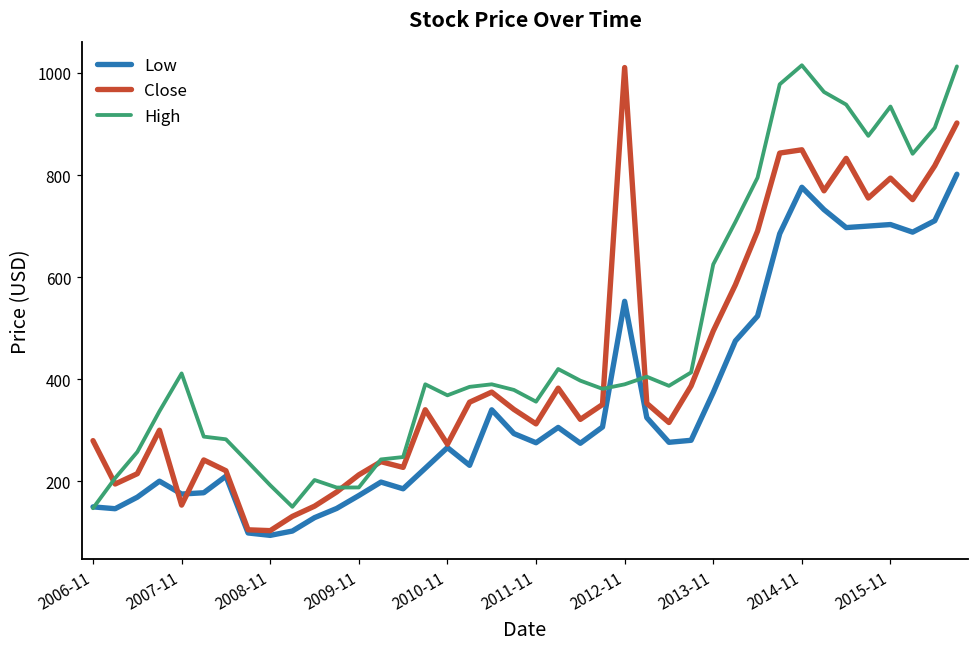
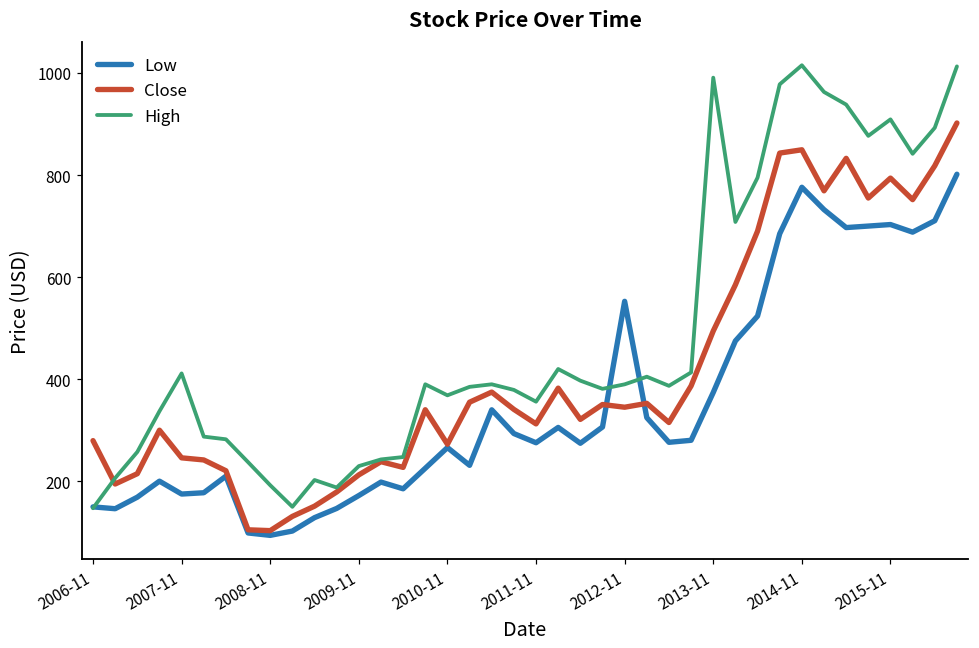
  {
    "Low": {
      "2007-11": 180,
      "2008-11": 90,
      "2009-11": 170,
      "2010-11": 270,
      "2011-11": 280,
      "2012-11": 550,
      "2013-11": 370,
      "2014-11": 780,
      "2015-11": 700
    },
    "Close": {
      "2006-11": 280,
-     "2007-11": 150,
+     "2007-11": 250,
      "2008-11": 100,
      "2009-11": 210,
      "2010-11": 270,
      "2011-11": 310,
-     "2012-11": 1010,
+     "2012-11": 350,
      "2013-11": 490,
      "2014-11": 850,
      "2015-11": 790
    },
    "High": {
      "2007-11": 410,
      "2008-11": 190,
-     "2009-11": 190,
+     "2009-11": 230,
      "2010-11": 370,
      "2011-11": 360,
      "2012-11": 390,
-     "2013-11": 630,
+     "2013-11": 990,
      "2014-11": 1020,
-     "2015-11": 930
+     "2015-11": 910
    }
  }
